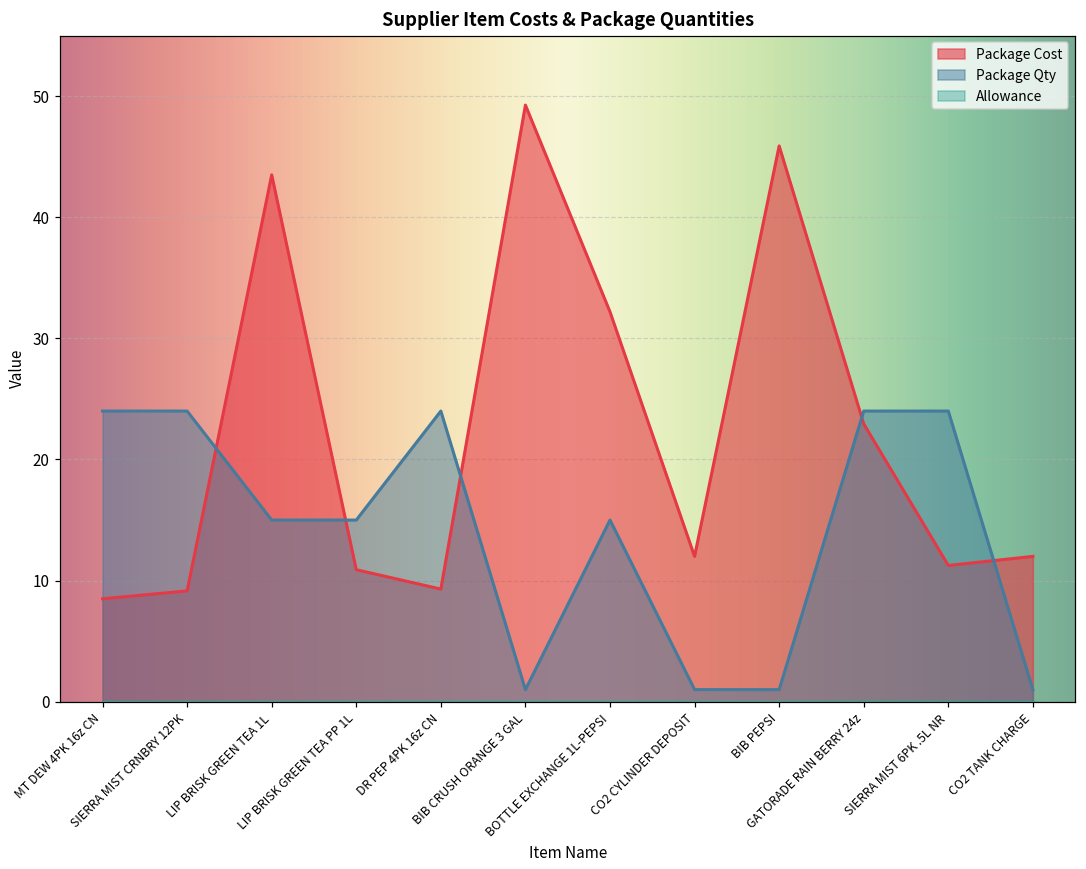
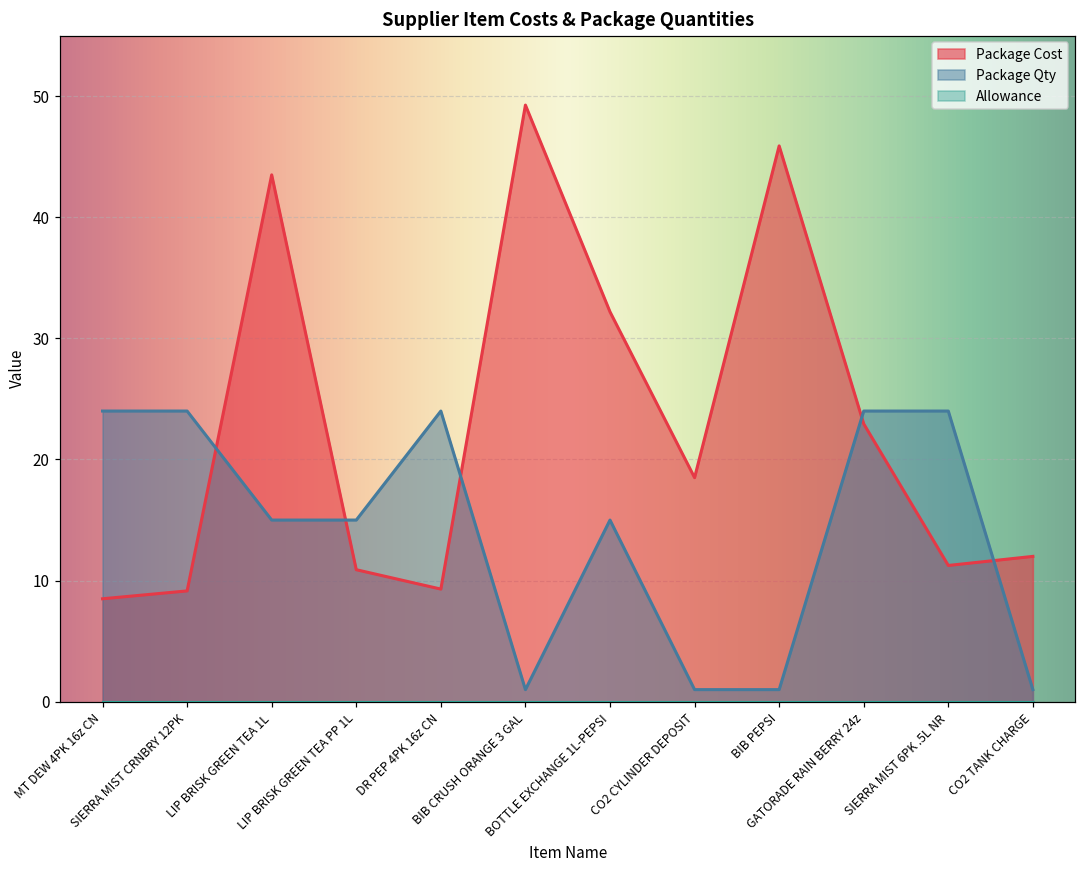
  {
    "Package Cost": {
      "MT DEW 4PK 16z CN": 8.5,
      "SIERRA MIST CRNBRY 12PK": 9.2,
      "LIP BRISK GREEN TEA 1L": 43.5,
      "LIP BRISK GREEN TEA PP 1L": 10.9,
      "DR PEP 4PK 16z CN": 9.3,
      "BIB CRUSH ORANGE 3 GAL": 49.3,
      "BOTTLE EXCHANGE 1L-PEPSI": 32.2,
-     "CO2 CYLINDER DEPOSIT": 12.0,
+     "CO2 CYLINDER DEPOSIT": 18.5,
      "BIB PEPSI": 45.9,
      "GATORADE RAIN BERRY 24z": 22.9,
      "SIERRA MIST 6PK .5L NR": 11.3,
      "CO2 TANK CHARGE": 12.0
    }
  }
